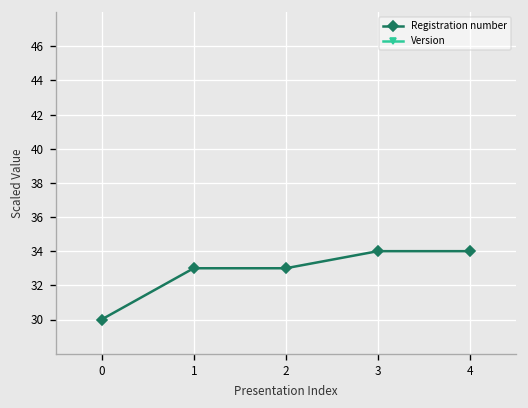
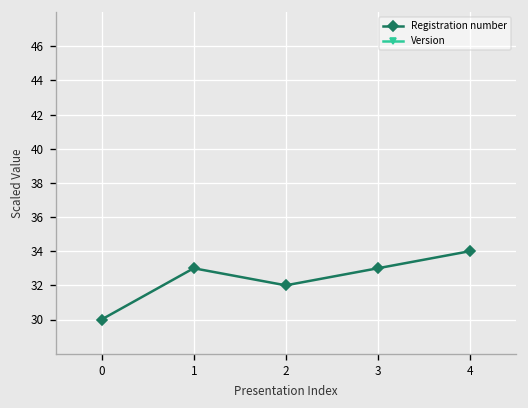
  {
    "Registration number": {
      "0": 30.0,
      "1": 33.0,
-     "2": 33.0,
-     "3": 34.0,
+     "2": 32.0,
+     "3": 33.0,
      "4": 34.0
    }
  }
